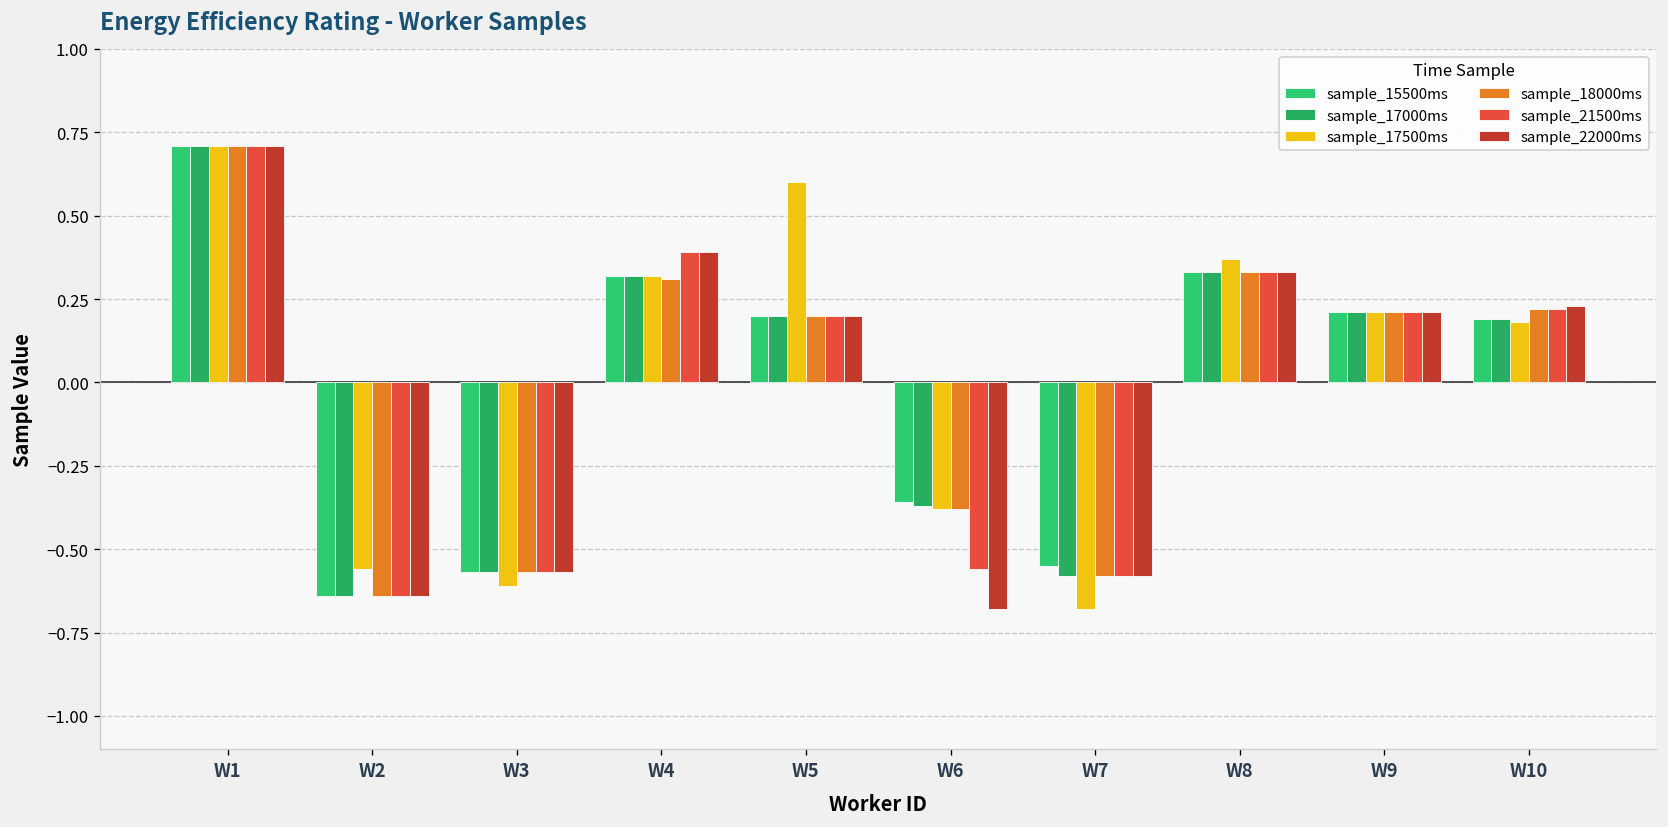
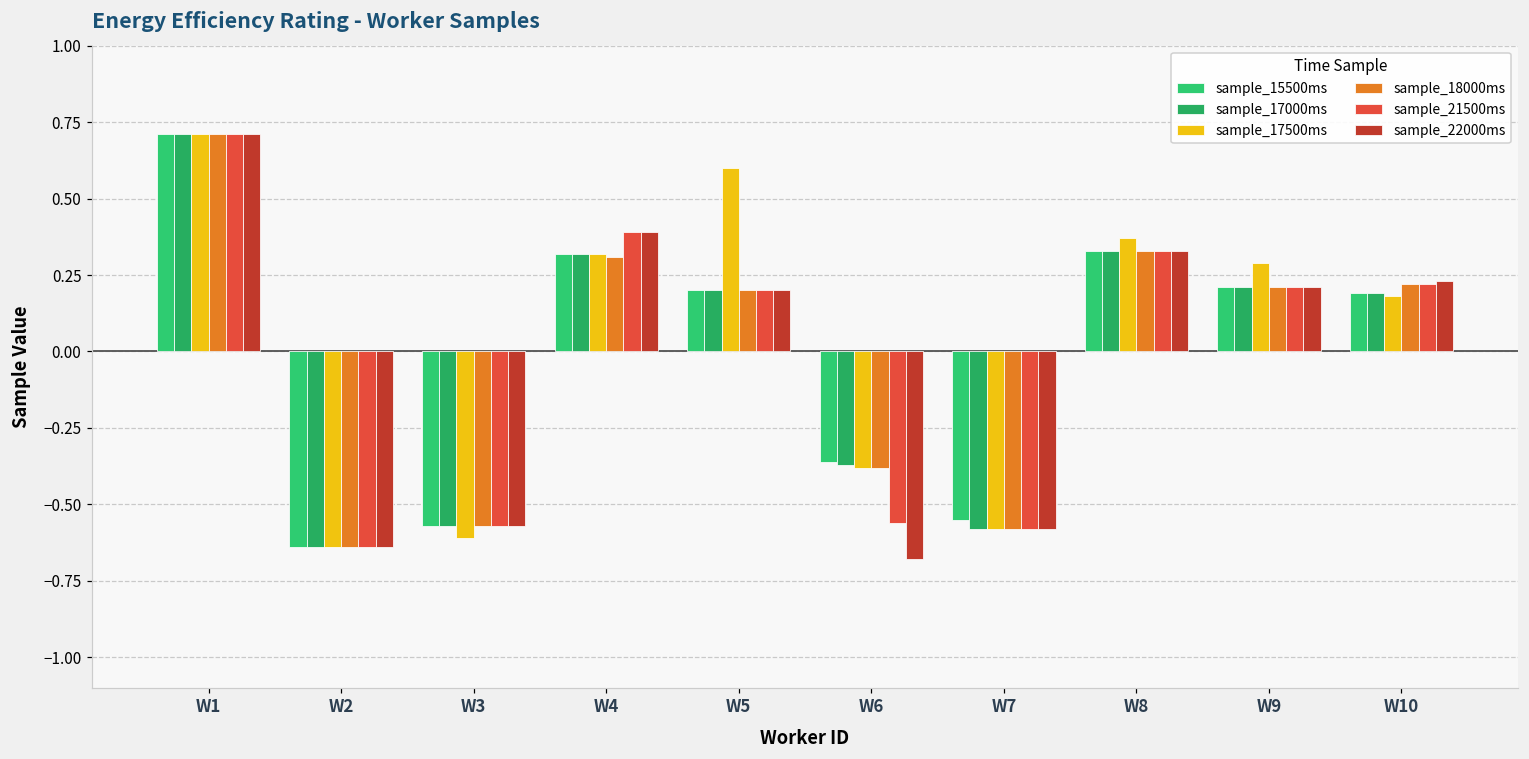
  {
    "sample_17500ms": {
      "W1": 0.71,
-     "W2": -0.56,
+     "W2": -0.64,
      "W3": -0.61,
      "W4": 0.32,
      "W5": 0.60,
      "W6": -0.38,
-     "W7": -0.68,
+     "W7": -0.58,
      "W8": 0.37,
-     "W9": 0.21,
+     "W9": 0.29,
      "W10": 0.18
    }
  }
